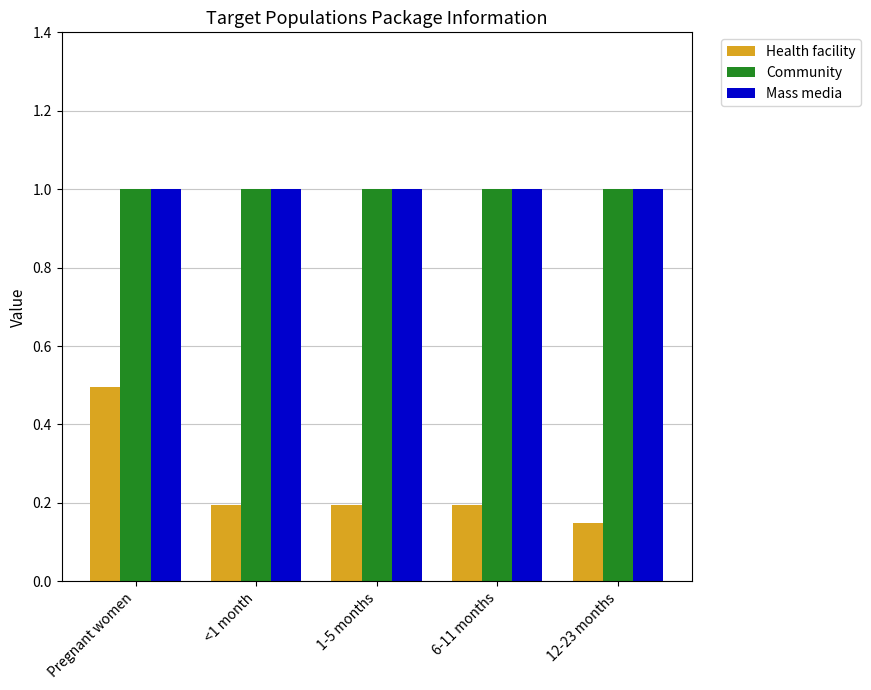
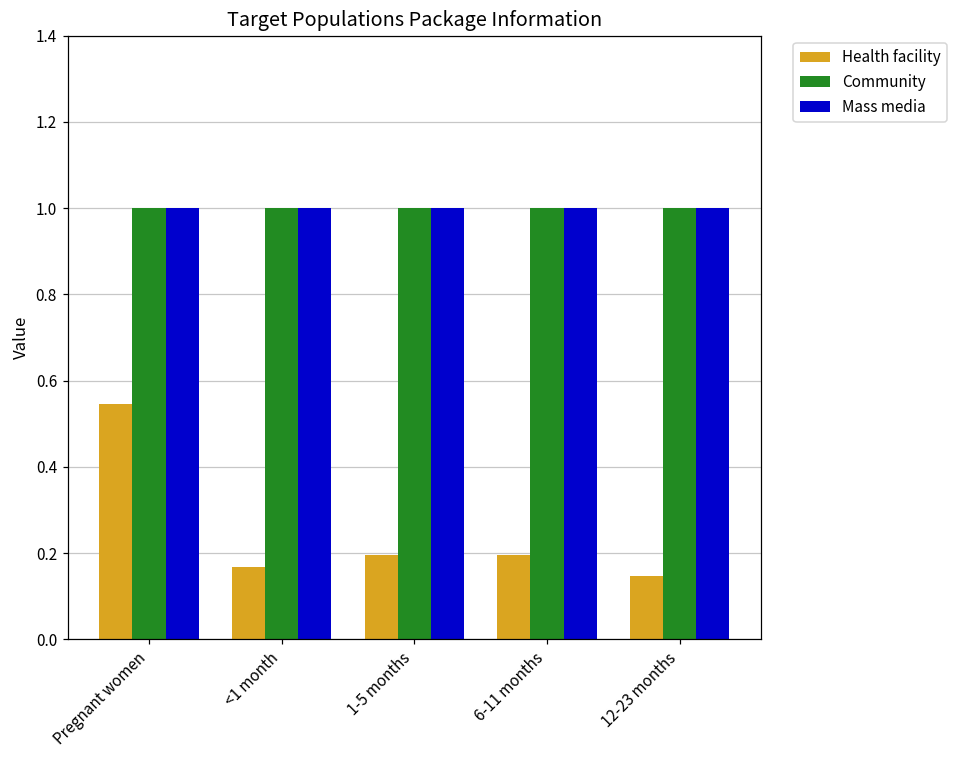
  {
    "Health facility": {
-     "Pregnant women": 0.50,
-     "<1 month": 0.20,
+     "Pregnant women": 0.55,
+     "<1 month": 0.17,
      "1-5 months": 0.20,
      "6-11 months": 0.20,
      "12-23 months": 0.15
    },
    "Community": {
      "Pregnant women": 1.00,
      "<1 month": 1.00,
      "1-5 months": 1.00,
      "6-11 months": 1.00,
      "12-23 months": 1.00
    },
    "Mass media": {
      "Pregnant women": 1.00,
      "<1 month": 1.00,
      "1-5 months": 1.00,
      "6-11 months": 1.00,
      "12-23 months": 1.00
    }
  }
